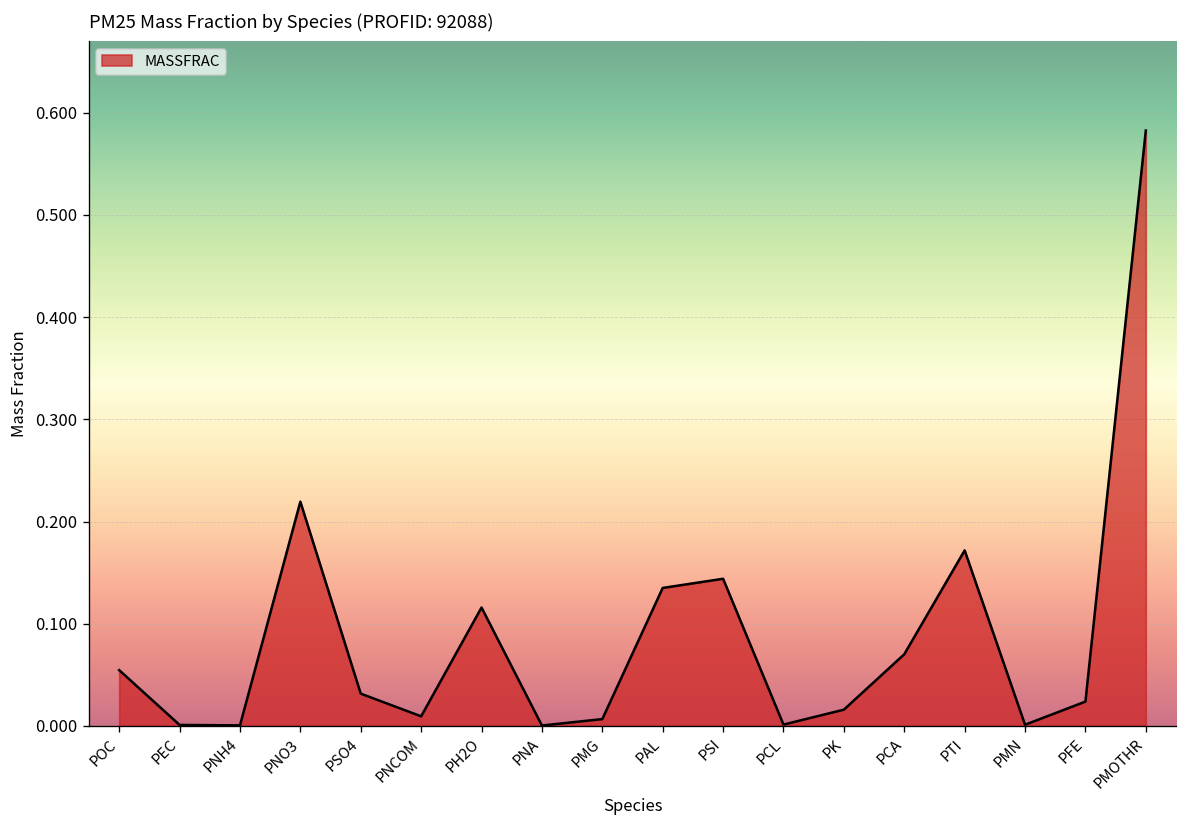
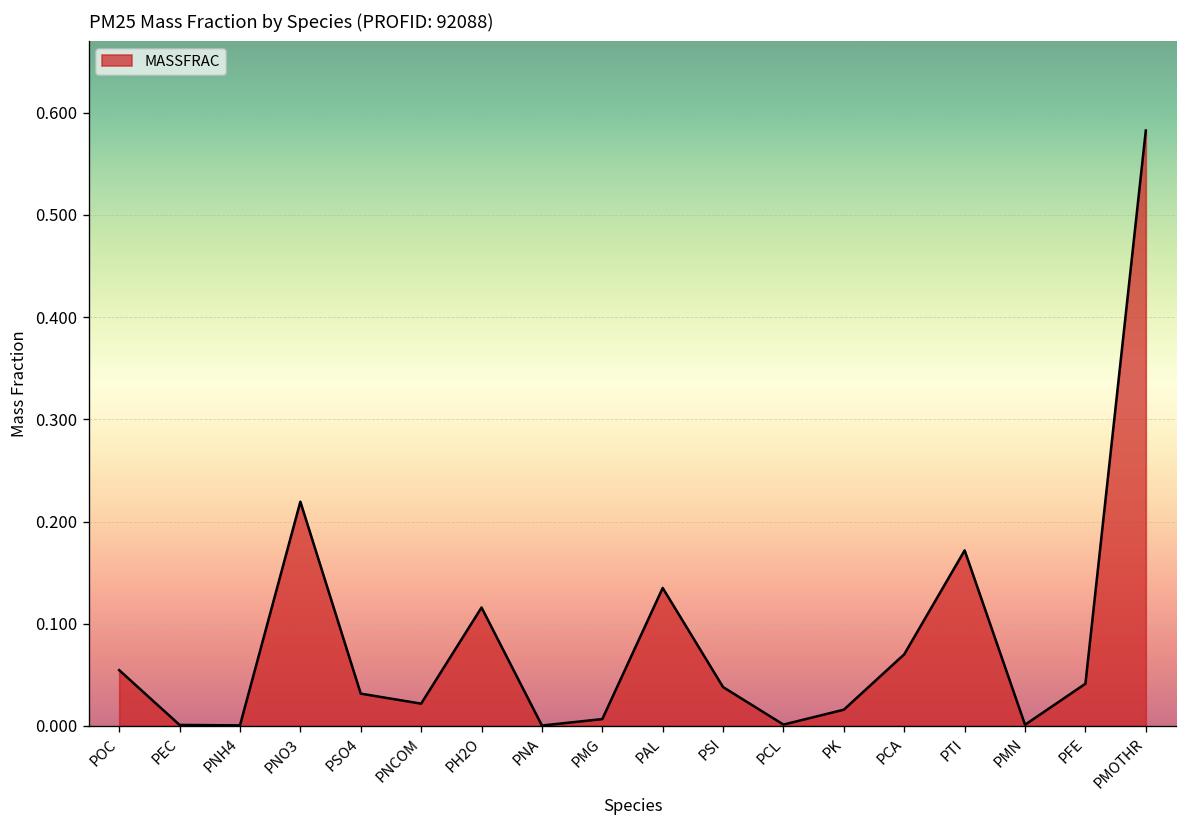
  {
    "POC": 0.05,
    "PEC": 0.00,
    "PNH4": 0.00,
    "PNO3": 0.22,
    "PSO4": 0.03,
-   "PNCOM": 0.01,
+   "PNCOM": 0.02,
    "PH2O": 0.12,
    "PNA": 0.00,
    "PMG": 0.01,
    "PAL": 0.14,
-   "PSI": 0.14,
+   "PSI": 0.04,
    "PCL": 0.00,
    "PK": 0.02,
    "PCA": 0.07,
    "PTI": 0.17,
    "PMN": 0.00,
-   "PFE": 0.02,
+   "PFE": 0.04,
    "PMOTHR": 0.58
  }
